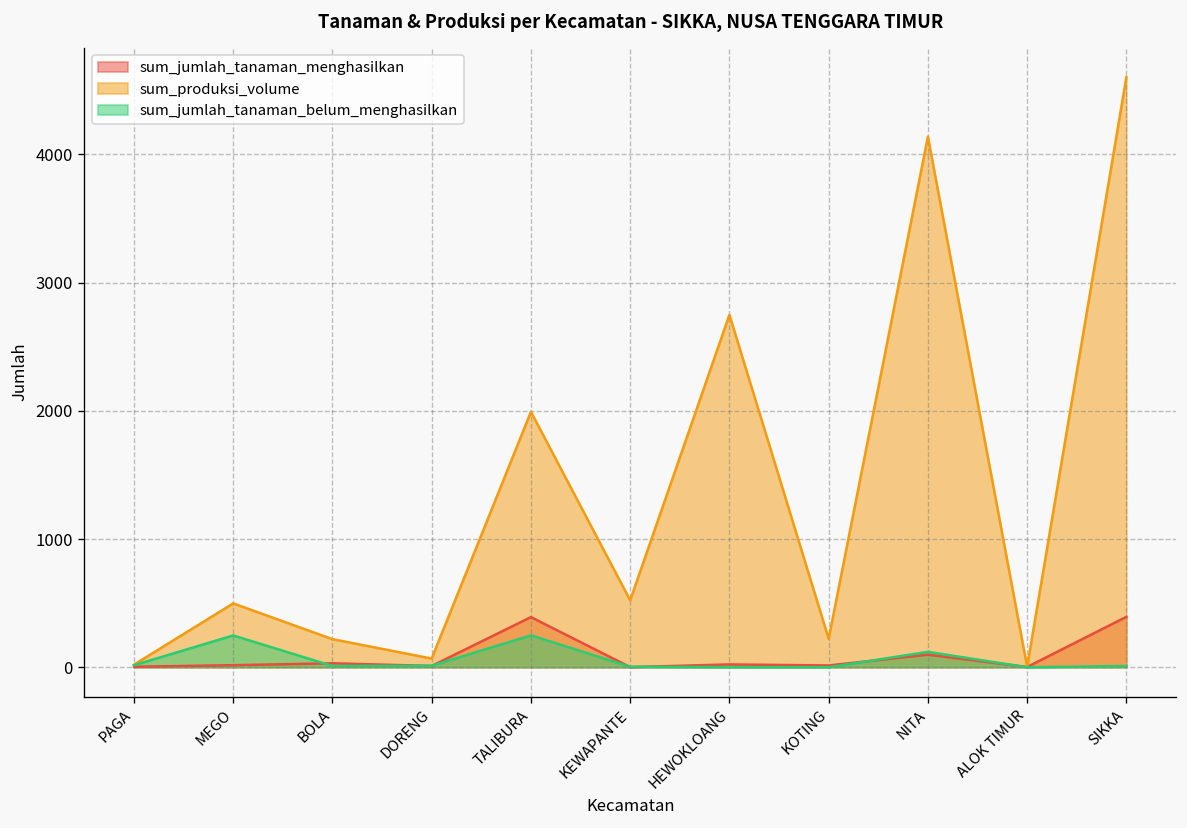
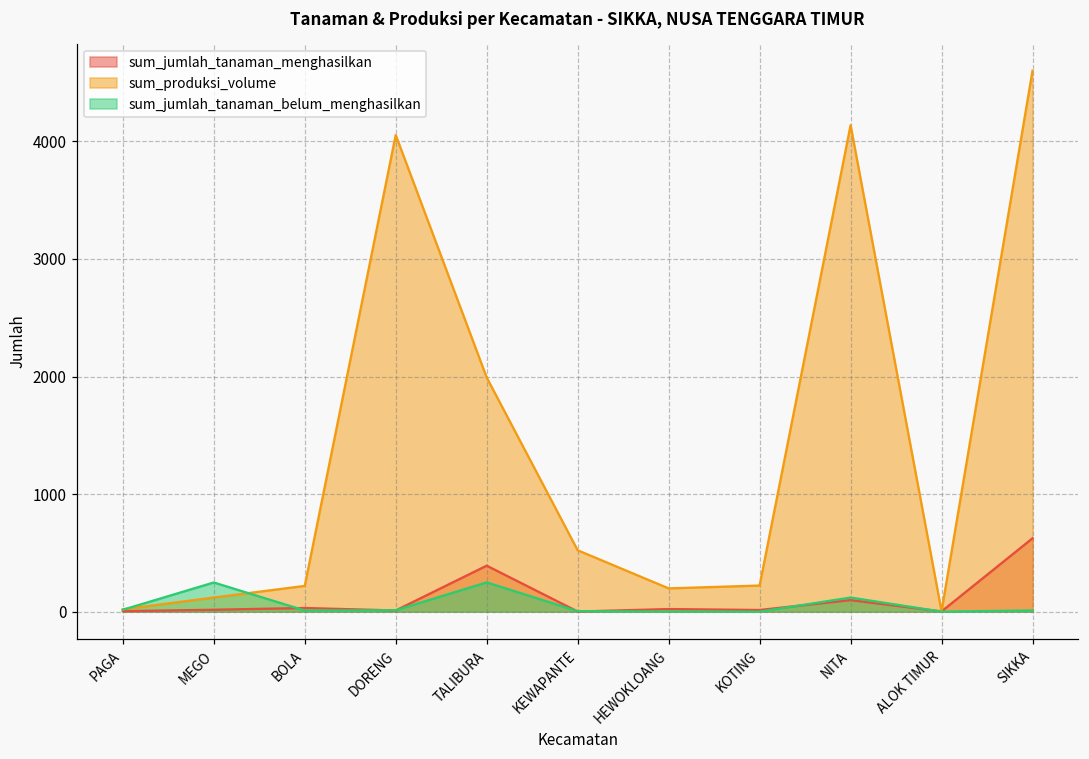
  {
    "sum_jumlah_tanaman_menghasilkan": {
      "MEGO": 20,
      "TALIBURA": 390,
-     "SIKKA": 390
+     "SIKKA": 620
    },
    "sum_produksi_volume": {
-     "MEGO": 500,
+     "MEGO": 120,
      "BOLA": 220,
-     "DORENG": 70,
+     "DORENG": 4060,
      "TALIBURA": 1990,
      "KEWAPANTE": 520,
-     "HEWOKLOANG": 2750,
+     "HEWOKLOANG": 200,
      "KOTING": 220,
      "NITA": 4140,
      "SIKKA": 4600
    },
    "sum_jumlah_tanaman_belum_menghasilkan": {
      "MEGO": 250,
      "TALIBURA": 250,
      "SIKKA": 10
    }
  }
